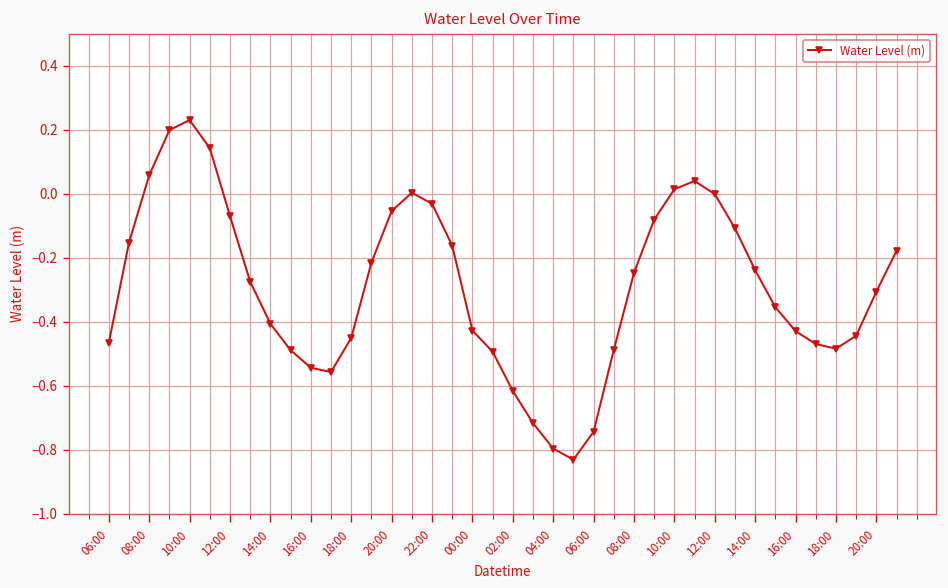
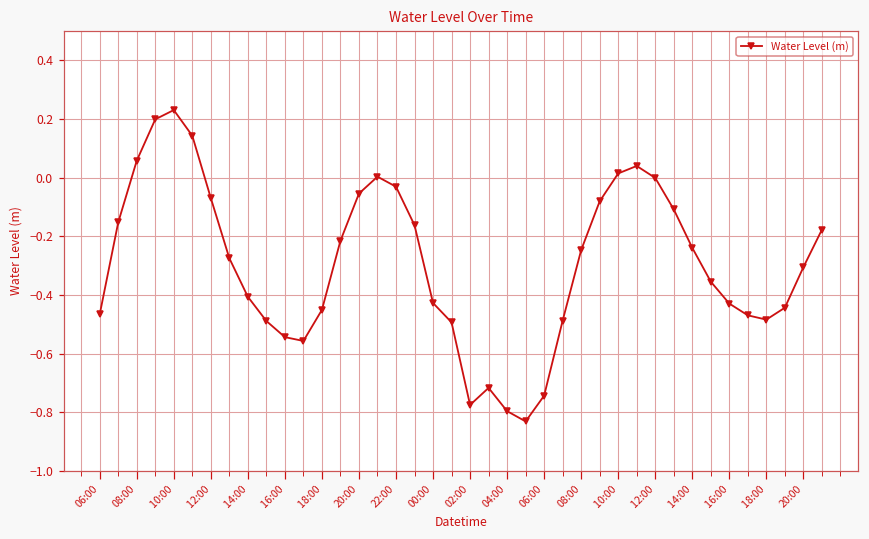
  {
    "22:00": -0.03,
    "00:00": -0.43,
-   "02:00": -0.62,
+   "02:00": -0.78,
    "04:00": -0.80
  }
